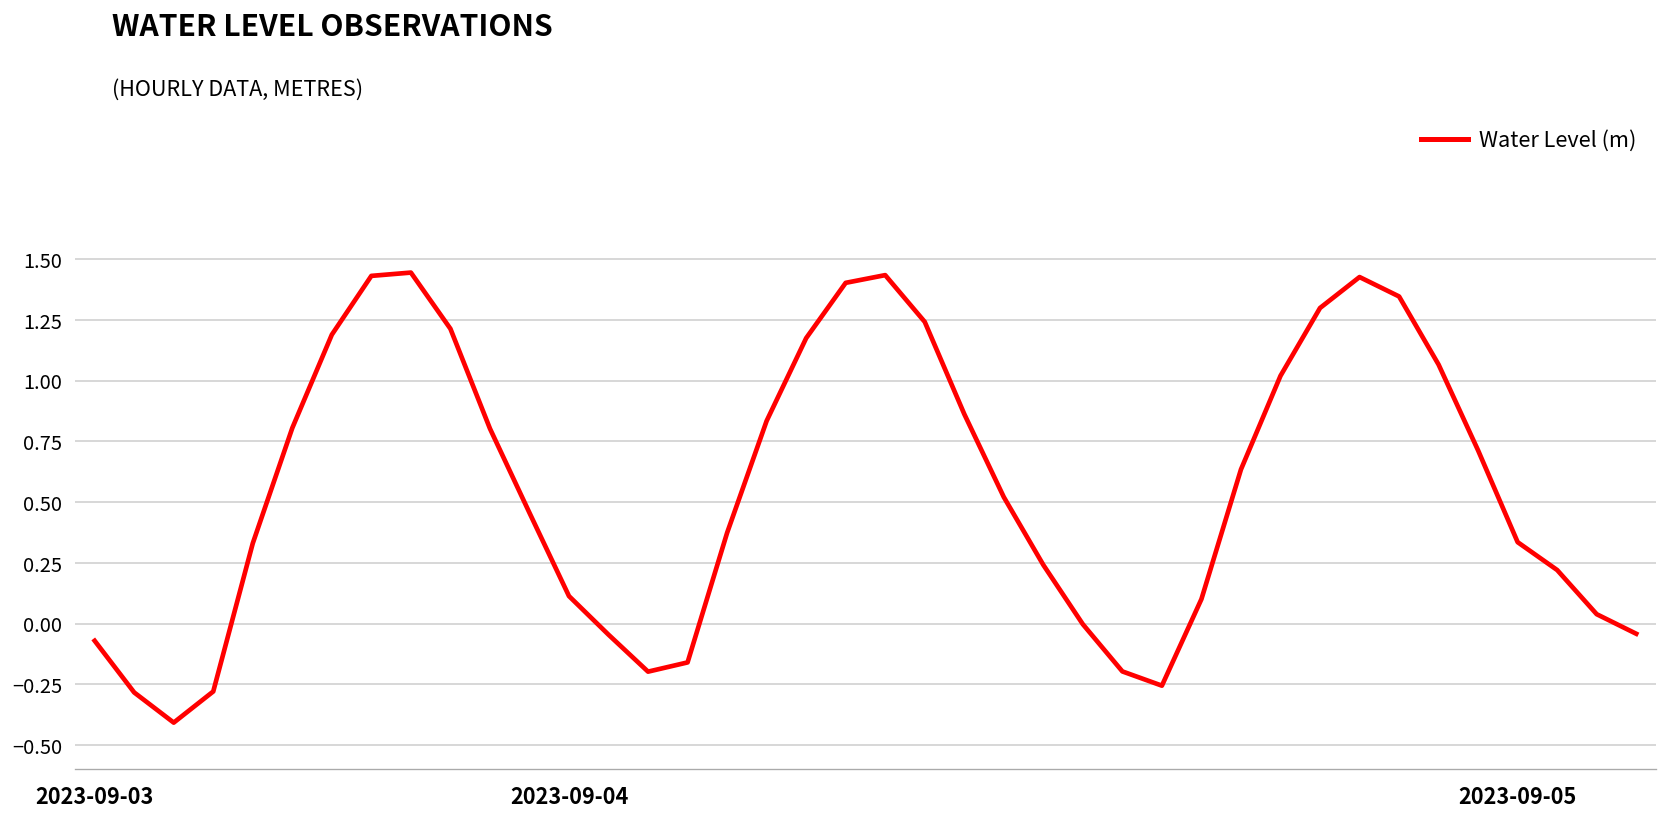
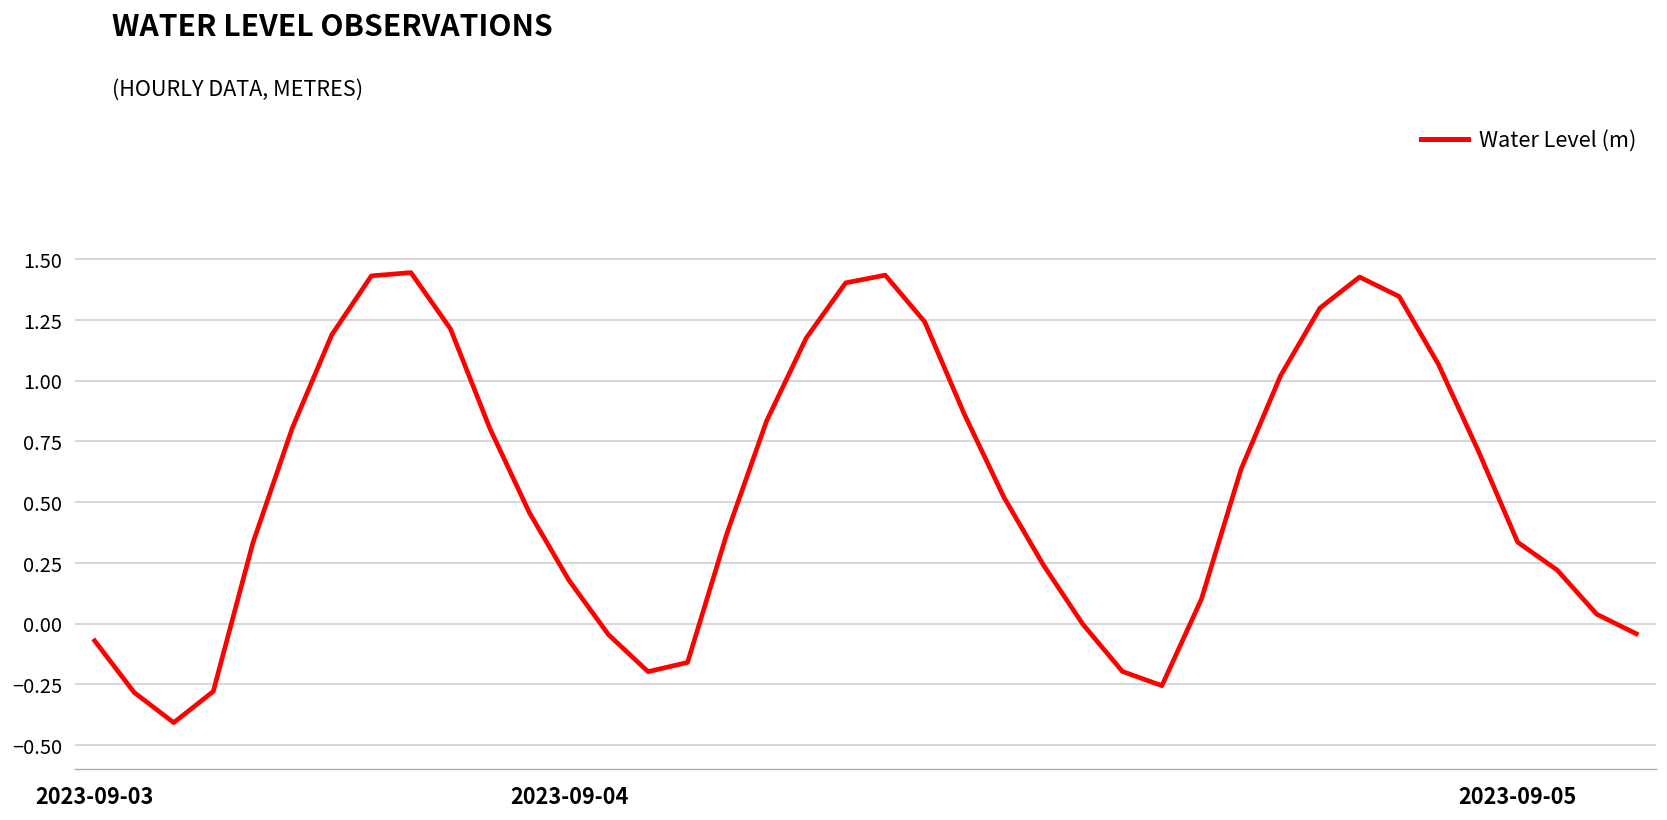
  {
    "2023-09-03": -0.07,
-   "2023-09-04": 0.11,
+   "2023-09-04": 0.18,
    "2023-09-05": 0.33
  }
